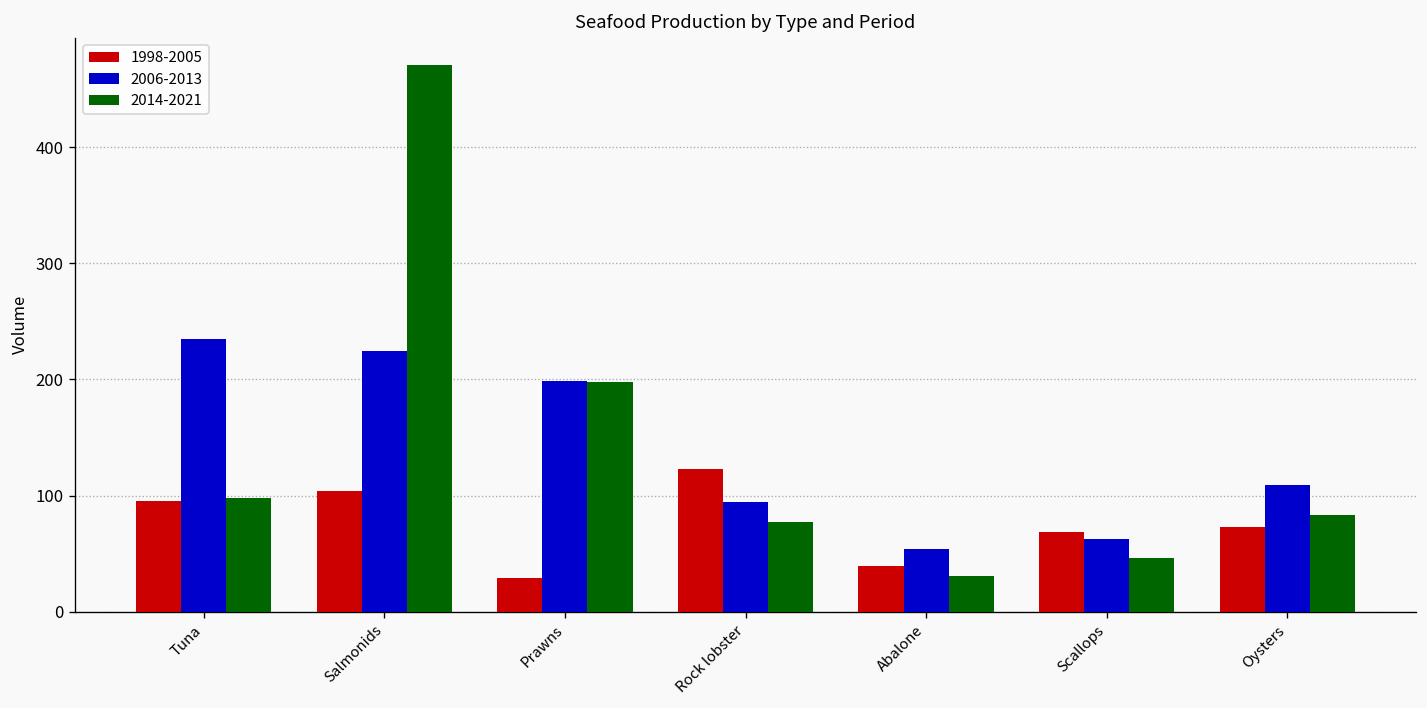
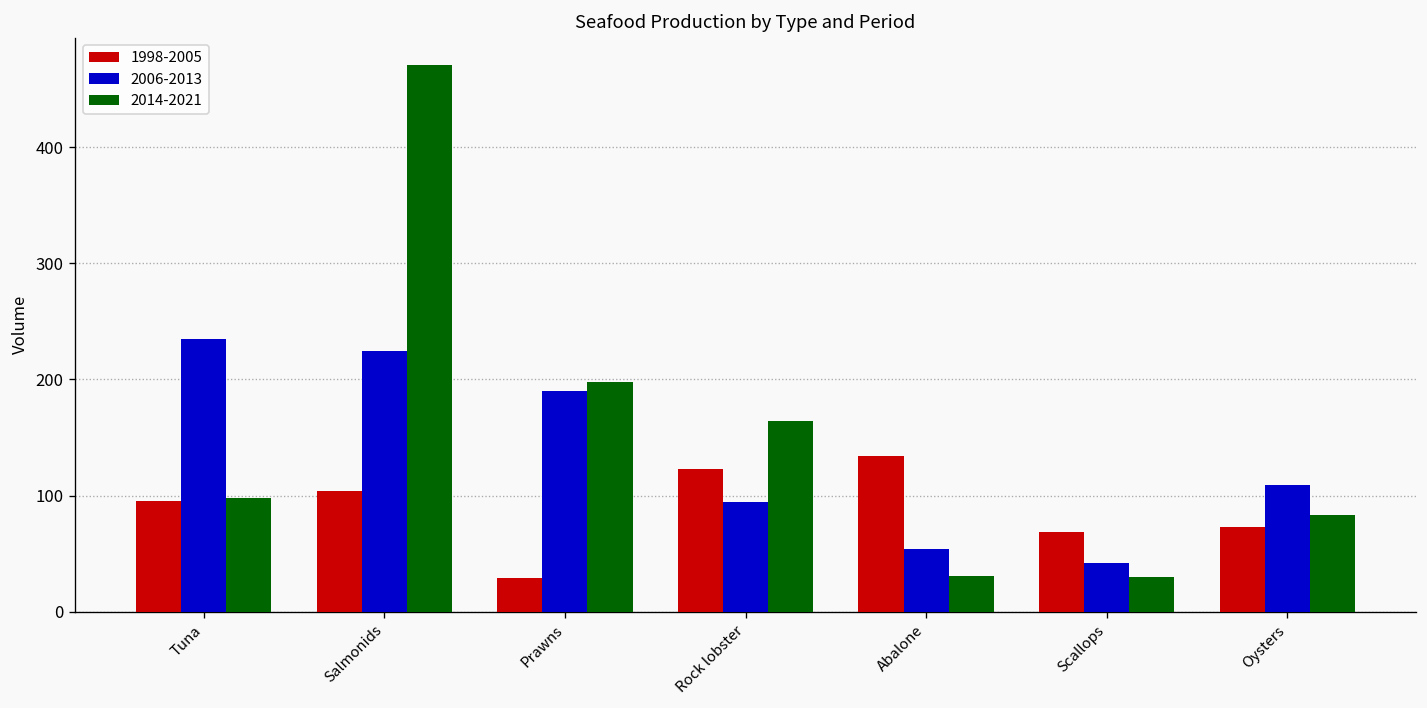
  {
    "1998-2005": {
      "Tuna": 100,
      "Salmonids": 100,
      "Prawns": 30,
      "Rock lobster": 120,
-     "Abalone": 40,
+     "Abalone": 130,
      "Scallops": 70,
      "Oysters": 70
    },
    "2006-2013": {
      "Tuna": 240,
      "Salmonids": 220,
-     "Prawns": 200,
+     "Prawns": 190,
      "Rock lobster": 90,
      "Abalone": 50,
-     "Scallops": 60,
+     "Scallops": 40,
      "Oysters": 110
    },
    "2014-2021": {
      "Tuna": 100,
      "Salmonids": 470,
      "Prawns": 200,
-     "Rock lobster": 80,
+     "Rock lobster": 160,
      "Abalone": 30,
-     "Scallops": 50,
+     "Scallops": 30,
      "Oysters": 80
    }
  }
